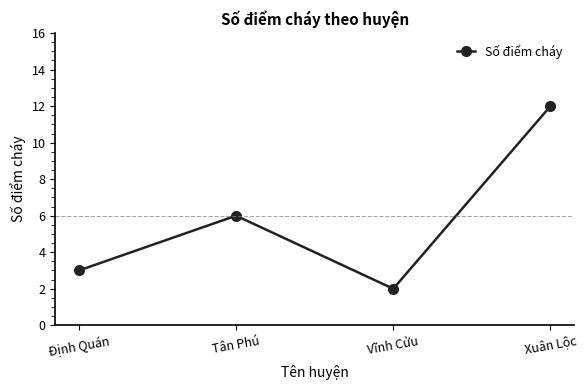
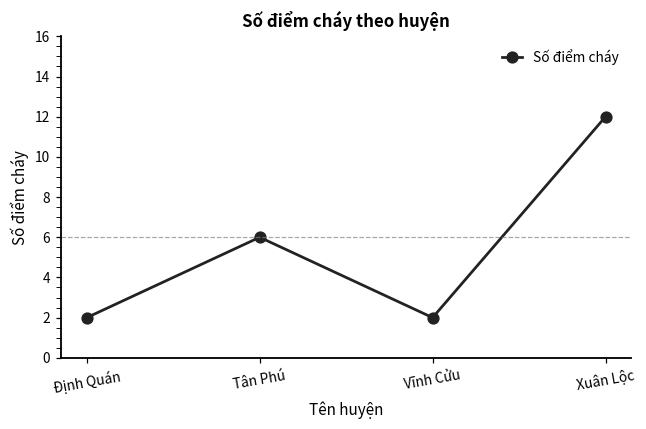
  {
-   "Định Quán": 3,
+   "Định Quán": 2,
    "Tân Phú": 6,
    "Vĩnh Cửu": 2,
    "Xuân Lộc": 12
  }
